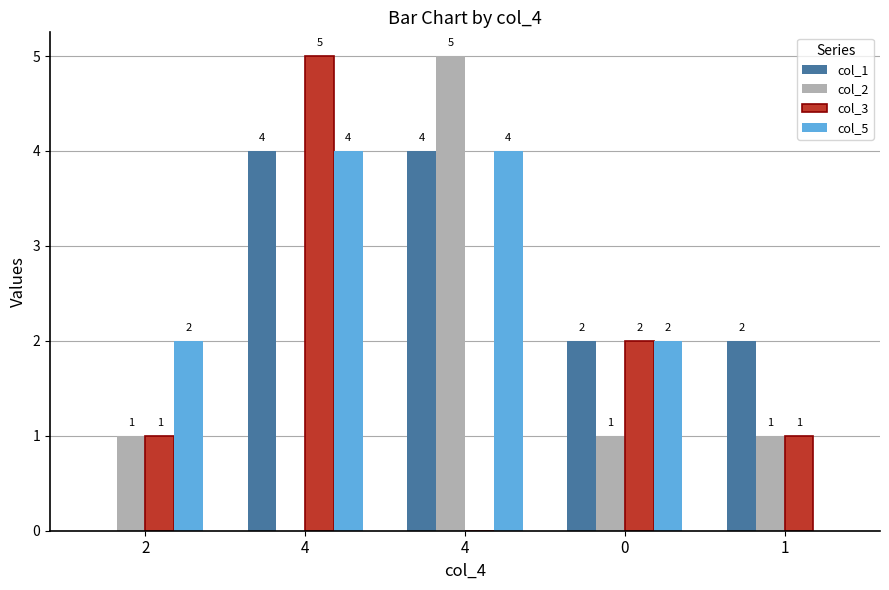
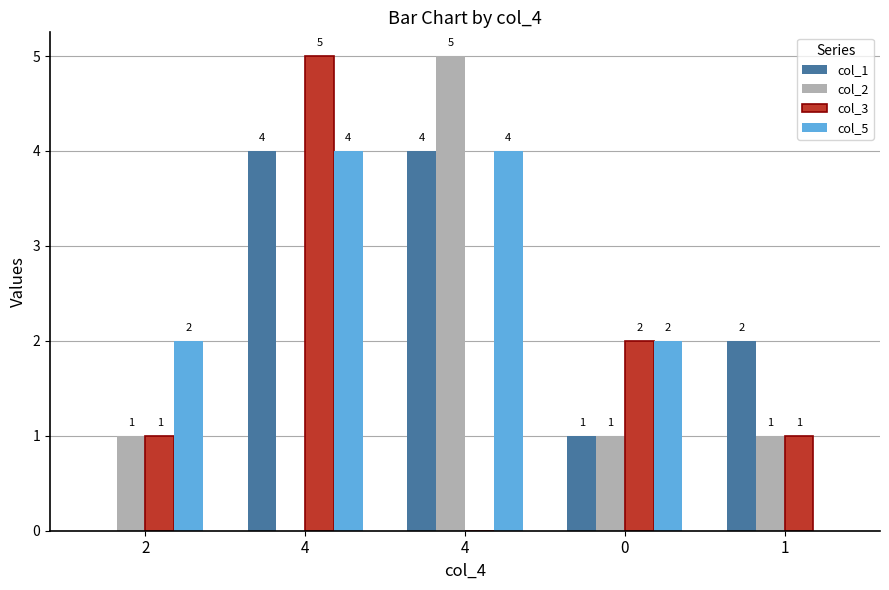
  {
    "col_1": {
-     "0": 2,
+     "0": 1,
      "1": 2
    },
    "col_2": {
      "2": 1,
      "0": 1,
      "1": 1
    },
    "col_3": {
      "2": 1,
      "0": 2,
      "1": 1
    },
    "col_5": {
      "2": 2,
      "0": 2
    }
  }
